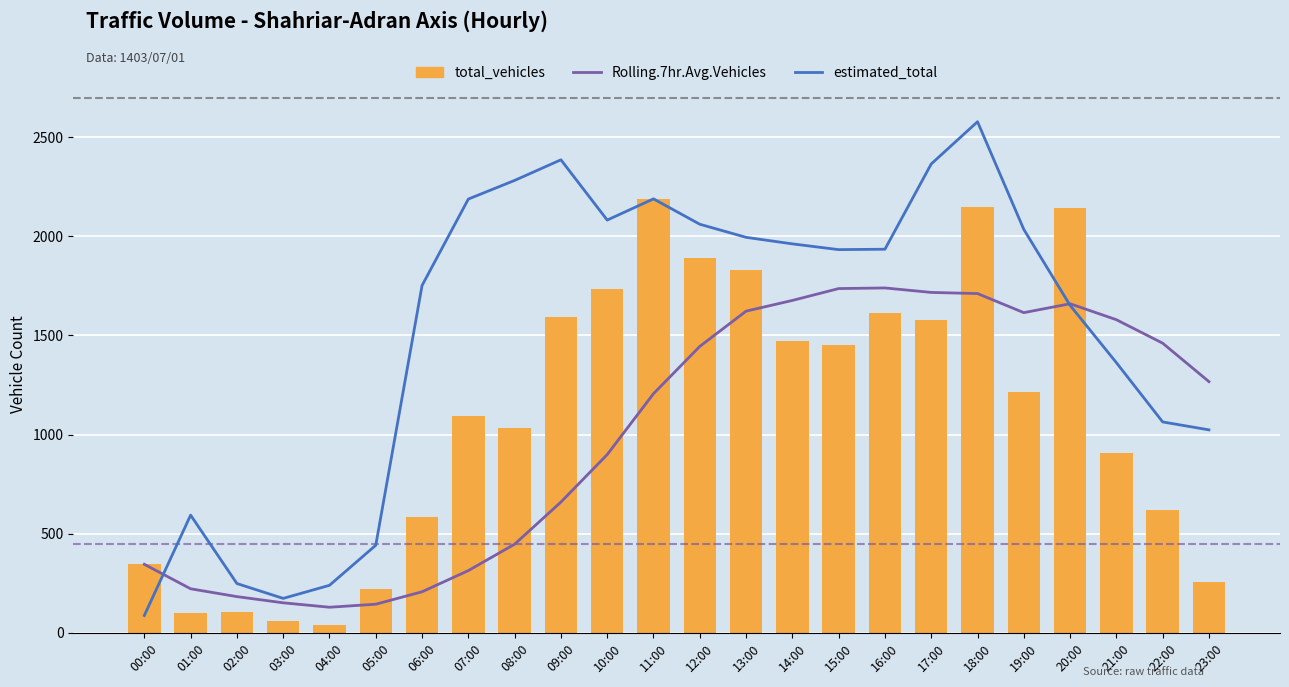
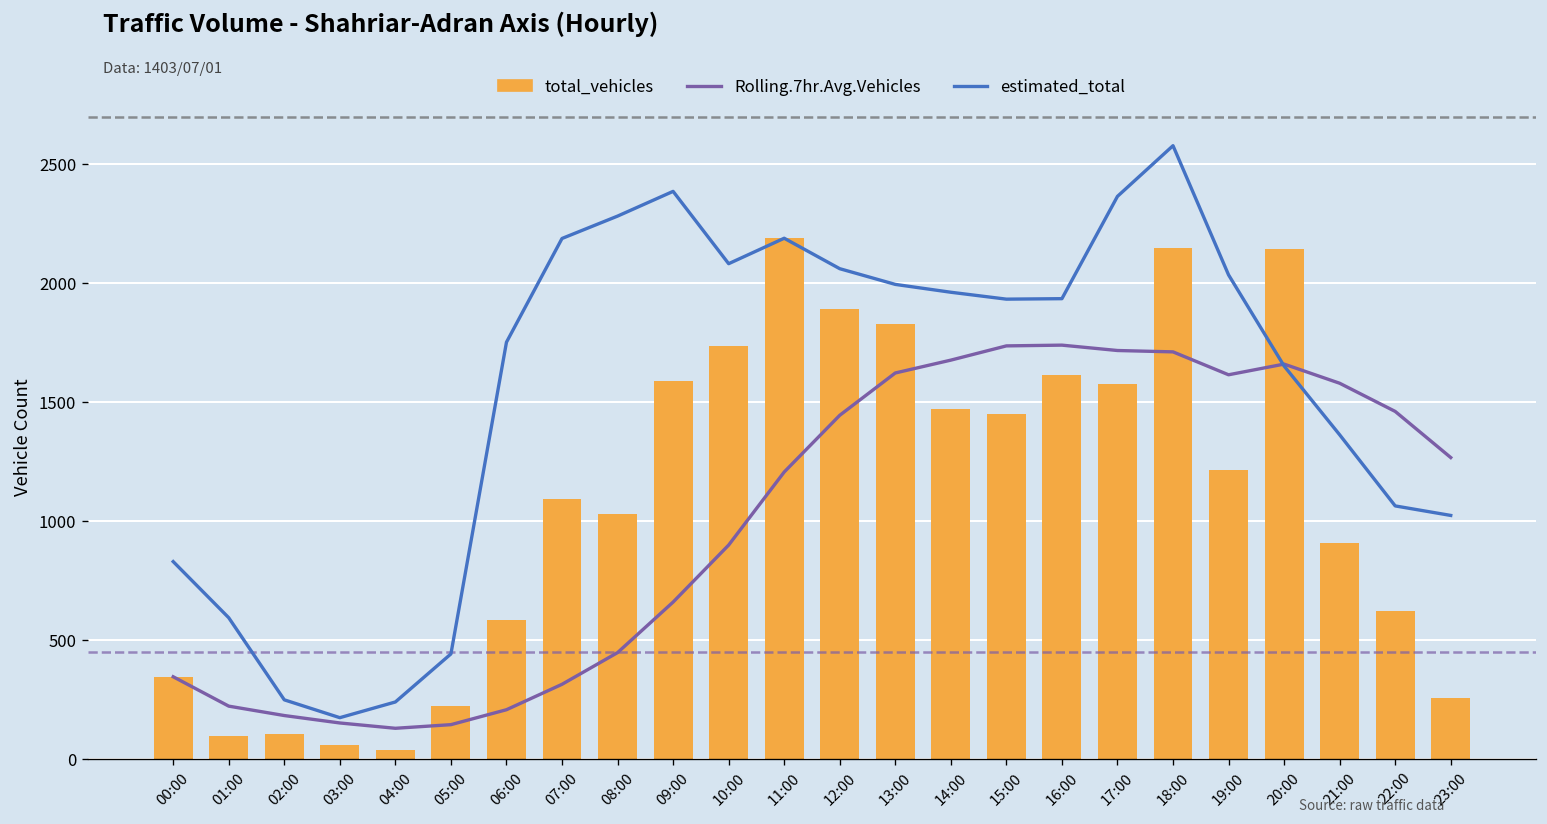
  {
    "Rolling.7hr.Avg.Vehicles": {
      "00:00": 350,
      "01:00": 220,
      "02:00": 180,
      "03:00": 150,
      "04:00": 130,
      "05:00": 140,
      "06:00": 210,
      "07:00": 310,
      "08:00": 450,
      "09:00": 660,
      "10:00": 900,
      "11:00": 1210,
      "12:00": 1440,
      "13:00": 1620,
      "14:00": 1680,
      "15:00": 1740,
      "16:00": 1740,
      "17:00": 1720,
      "18:00": 1710,
      "19:00": 1620,
      "21:00": 1580,
      "22:00": 1460,
      "23:00": 1270
    },
    "total_vehicles": {
      "00:00": 350,
      "01:00": 100,
      "02:00": 100,
      "03:00": 60,
      "04:00": 40,
      "05:00": 220,
      "06:00": 580,
      "07:00": 1090,
      "08:00": 1030,
      "09:00": 1590,
      "10:00": 1740,
      "11:00": 2190,
      "12:00": 1890,
      "13:00": 1830,
      "14:00": 1470,
      "15:00": 1450,
      "16:00": 1610,
      "17:00": 1580,
      "18:00": 2150,
      "19:00": 1220,
      "20:00": 2140,
      "21:00": 910,
      "22:00": 620,
      "23:00": 260
    },
    "estimated_total": {
-     "00:00": 90,
+     "00:00": 830,
      "01:00": 590,
      "02:00": 250,
      "03:00": 170,
      "04:00": 240,
      "05:00": 440,
      "06:00": 1750,
      "07:00": 2190,
      "08:00": 2280,
      "09:00": 2390,
      "10:00": 2080,
      "11:00": 2190,
      "12:00": 2060,
      "13:00": 2000,
      "14:00": 1960,
      "15:00": 1930,
      "16:00": 1940,
      "17:00": 2370,
      "18:00": 2580,
      "19:00": 2040,
      "21:00": 1360,
      "22:00": 1060,
      "23:00": 1020
    }
  }
